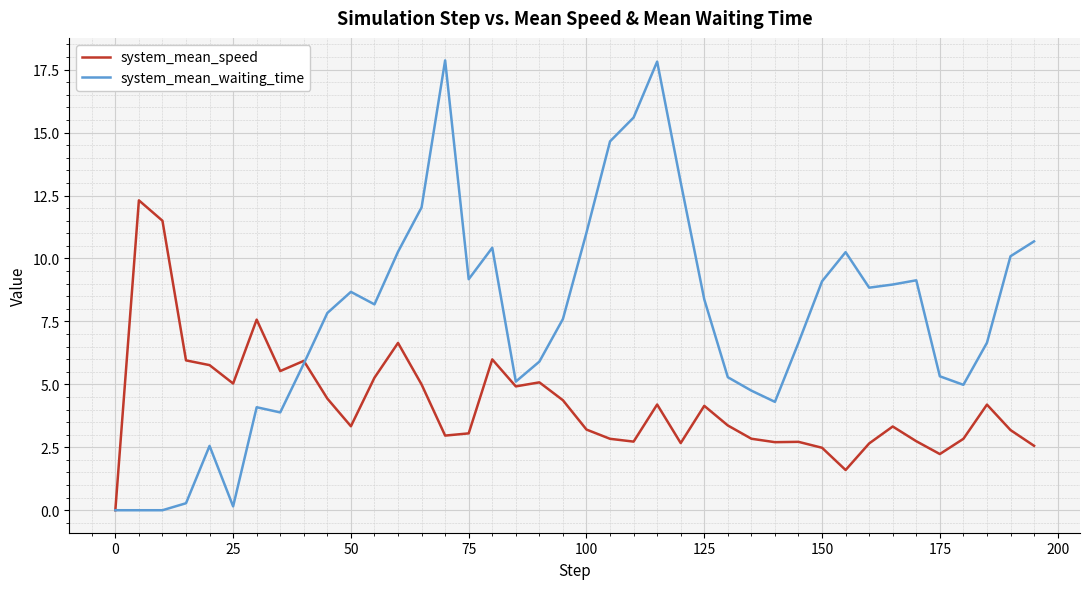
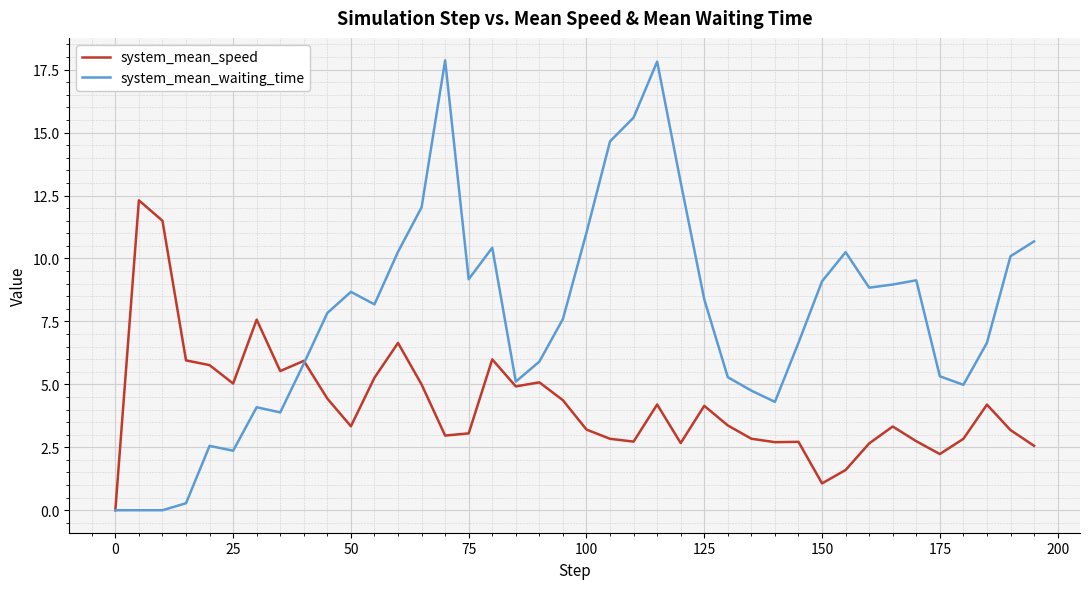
  {
    "system_mean_speed": {
      "25": 5.0,
      "50": 3.3,
      "75": 3.1,
      "100": 3.2,
      "125": 4.1,
-     "150": 2.5,
+     "150": 1.1,
      "175": 2.2
    },
    "system_mean_waiting_time": {
-     "25": 0.2,
+     "25": 2.4,
      "50": 8.7,
      "75": 9.2,
      "100": 11.0,
      "125": 8.4,
      "150": 9.1,
      "175": 5.3
    }
  }
